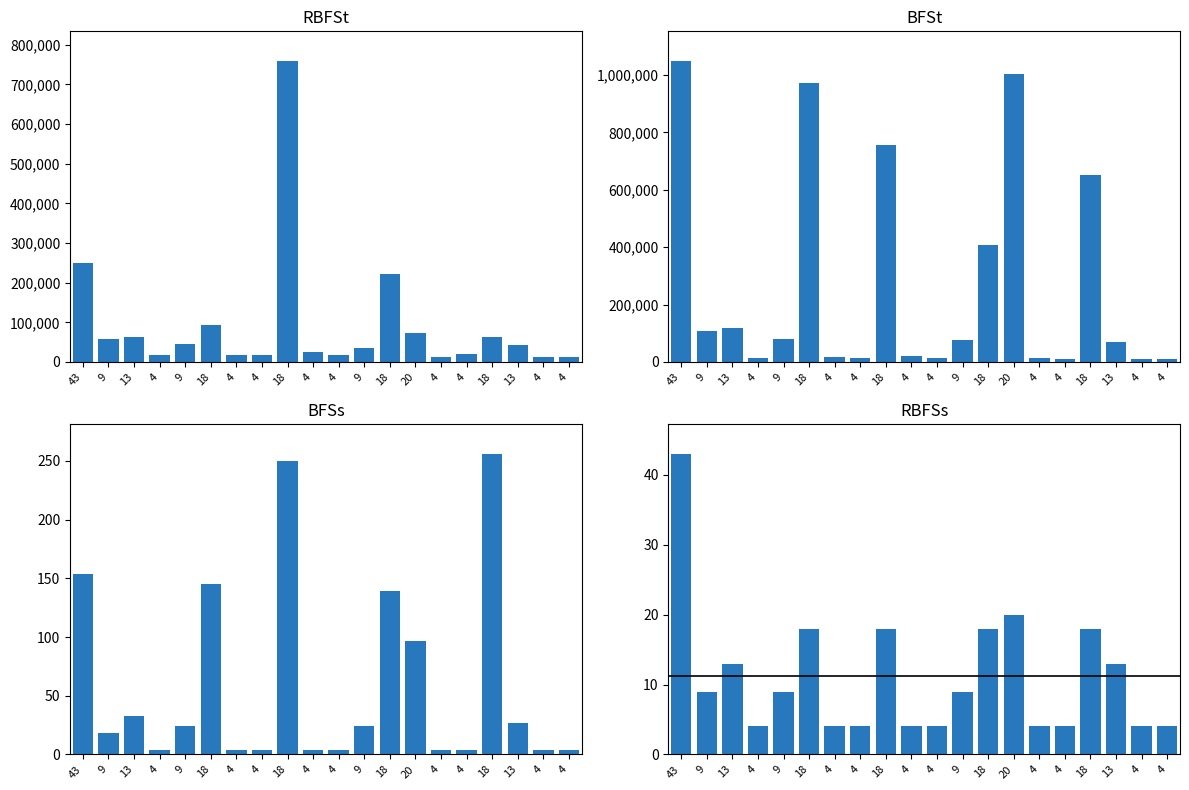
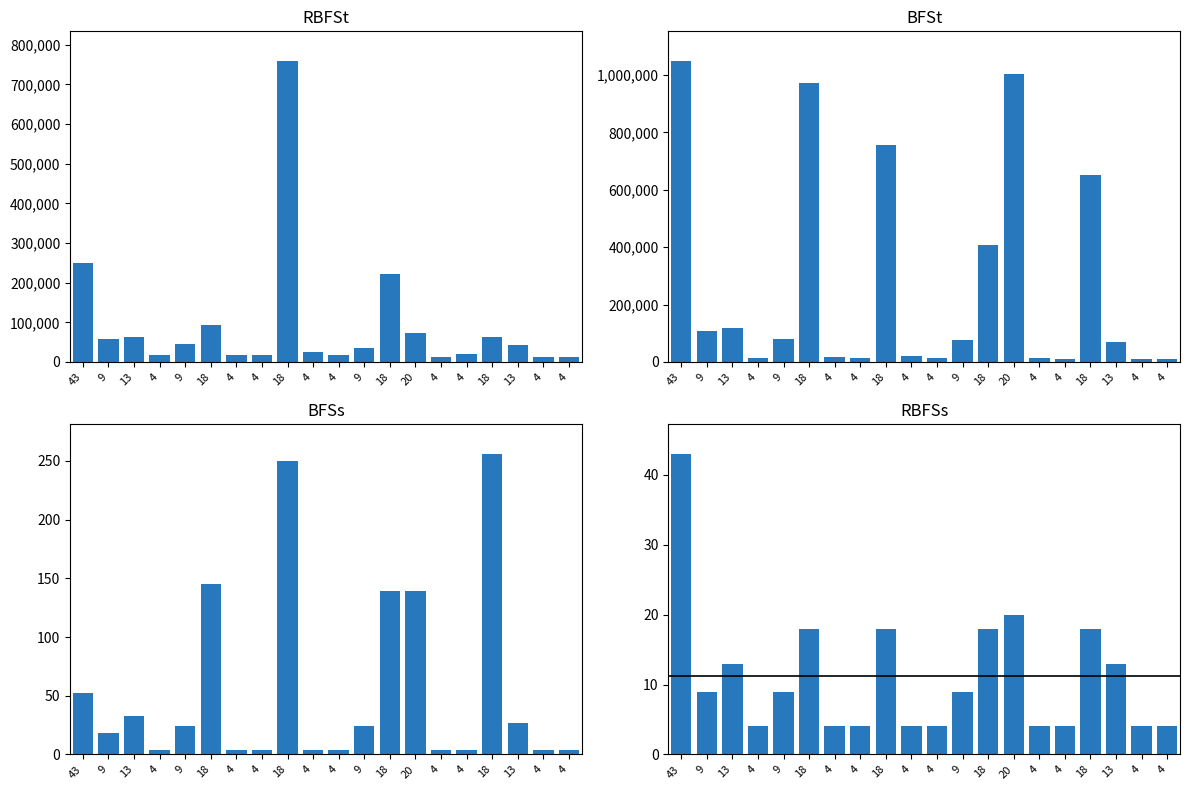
  {
    "RBFSt": {
      "43": "250,000",
      "20": "70,000"
    },
    "BFSt": {
      "43": "1,050,000",
      "20": "1,000,000"
    },
    "BFSs": {
-     "43": "154",
-     "20": "97"
+     "43": "52",
+     "20": "139"
    },
    "RBFSs": {
      "43": "43",
      "20": "20"
    }
  }
